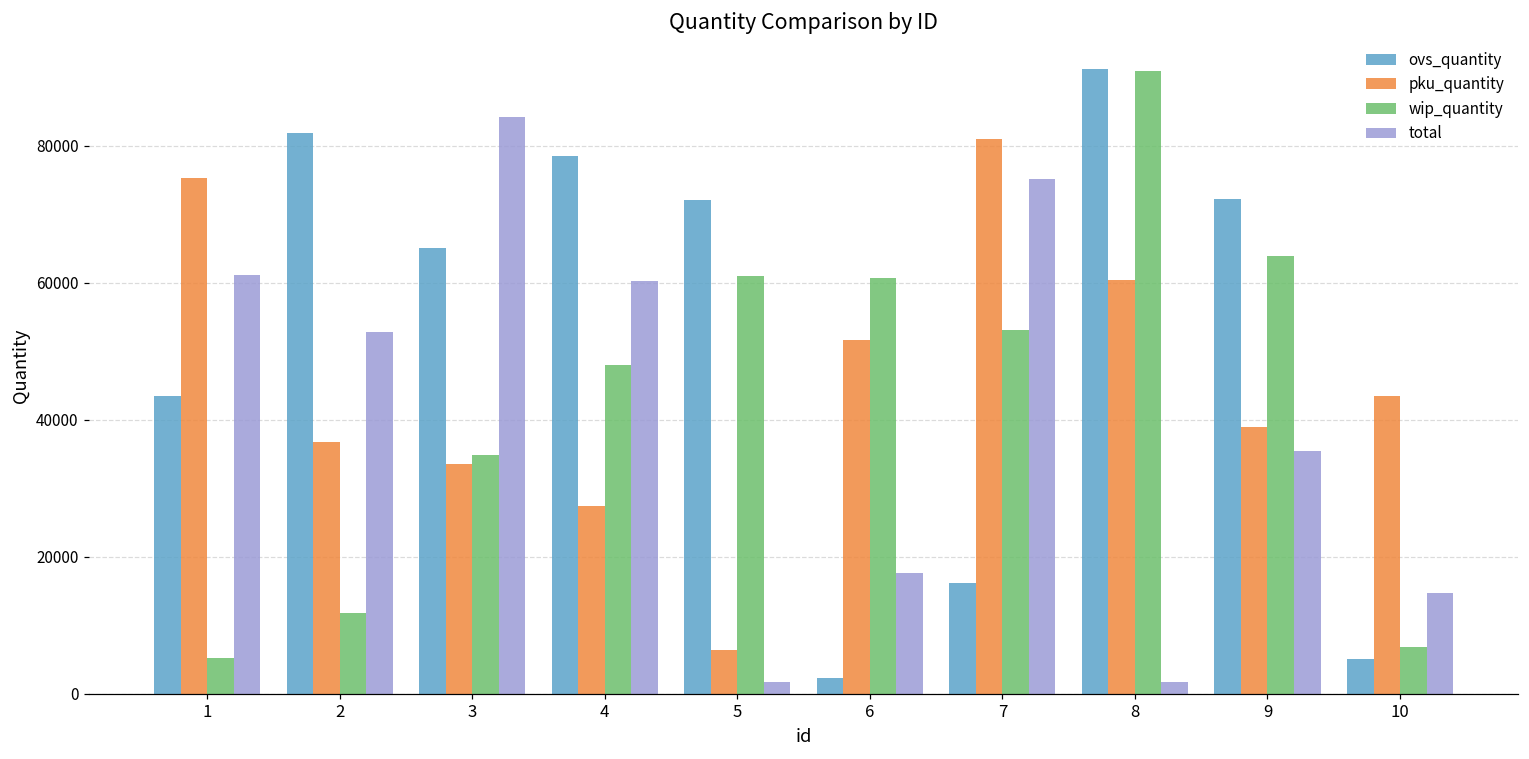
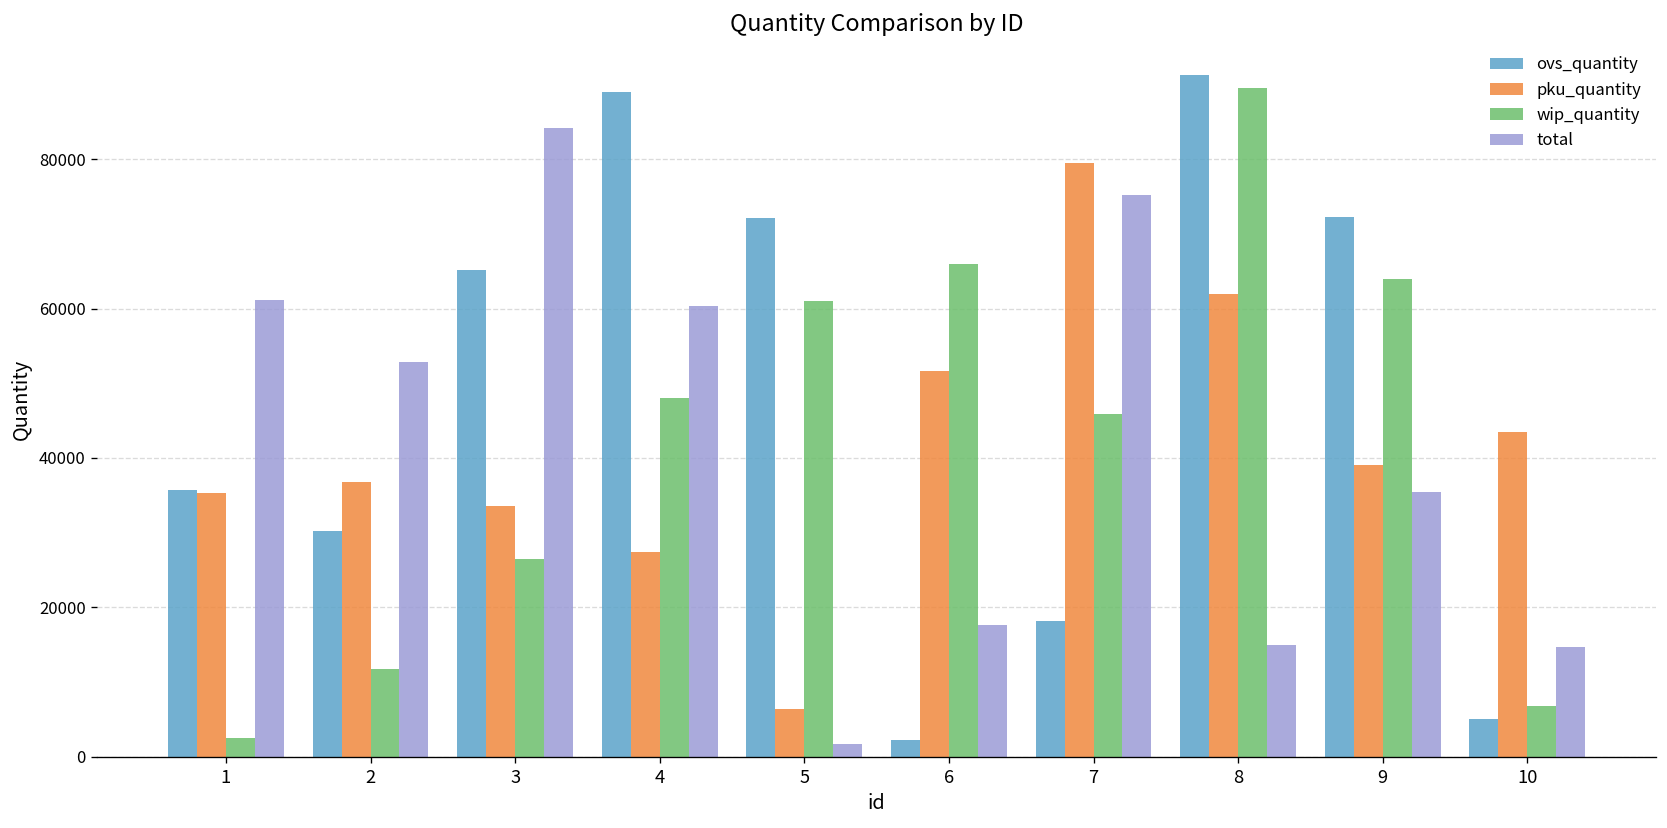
  {
    "ovs_quantity": {
-     "1": 44000,
-     "2": 82000,
+     "1": 36000,
+     "2": 30000,
      "3": 65000,
-     "4": 78000,
+     "4": 89000,
      "5": 72000,
      "6": 2000,
-     "7": 16000,
+     "7": 18000,
      "8": 91000,
      "9": 72000,
      "10": 5000
    },
    "pku_quantity": {
-     "1": 75000,
+     "1": 35000,
      "2": 37000,
      "3": 34000,
      "4": 27000,
      "5": 6000,
      "6": 52000,
-     "7": 81000,
-     "8": 60000,
+     "7": 80000,
+     "8": 62000,
      "9": 39000,
      "10": 44000
    },
    "wip_quantity": {
-     "1": 5000,
+     "1": 3000,
      "2": 12000,
-     "3": 35000,
+     "3": 26000,
      "4": 48000,
      "5": 61000,
-     "6": 61000,
-     "7": 53000,
-     "8": 91000,
+     "6": 66000,
+     "7": 46000,
+     "8": 89000,
      "9": 64000,
      "10": 7000
    },
    "total": {
      "1": 61000,
      "2": 53000,
      "3": 84000,
      "4": 60000,
      "5": 2000,
      "6": 18000,
      "7": 75000,
-     "8": 2000,
+     "8": 15000,
      "9": 35000,
      "10": 15000
    }
  }
